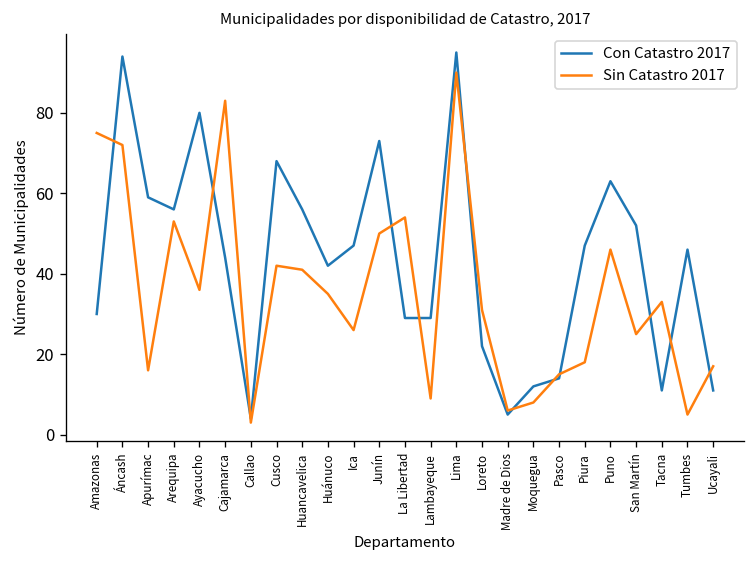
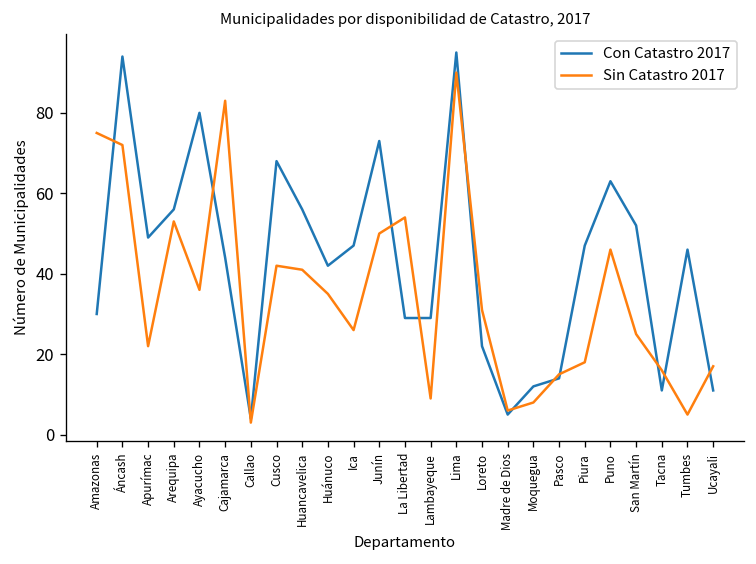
  {
    "Con Catastro 2017": {
      "Amazonas": 30,
      "Áncash": 94,
-     "Apurímac": 59,
+     "Apurímac": 49,
      "Arequipa": 56,
      "Ayacucho": 80,
      "Cajamarca": 44,
      "Callao": 4,
      "Cusco": 68,
      "Huancavelica": 56,
      "Huánuco": 42,
      "Ica": 47,
      "Junín": 73,
      "La Libertad": 29,
      "Lambayeque": 29,
      "Lima": 95,
      "Loreto": 22,
      "Madre de Dios": 5,
      "Moquegua": 12,
      "Pasco": 14,
      "Piura": 47,
      "Puno": 63,
      "San Martín": 52,
      "Tacna": 11,
      "Tumbes": 46,
      "Ucayali": 11
    },
    "Sin Catastro 2017": {
      "Amazonas": 75,
      "Áncash": 72,
-     "Apurímac": 16,
+     "Apurímac": 22,
      "Arequipa": 53,
      "Ayacucho": 36,
      "Cajamarca": 83,
      "Callao": 3,
      "Cusco": 42,
      "Huancavelica": 41,
      "Huánuco": 35,
      "Ica": 26,
      "Junín": 50,
      "La Libertad": 54,
      "Lambayeque": 9,
      "Lima": 90,
      "Loreto": 31,
      "Madre de Dios": 6,
      "Moquegua": 8,
      "Pasco": 15,
      "Piura": 18,
      "Puno": 46,
      "San Martín": 25,
-     "Tacna": 33,
+     "Tacna": 16,
      "Tumbes": 5,
      "Ucayali": 17
    }
  }
